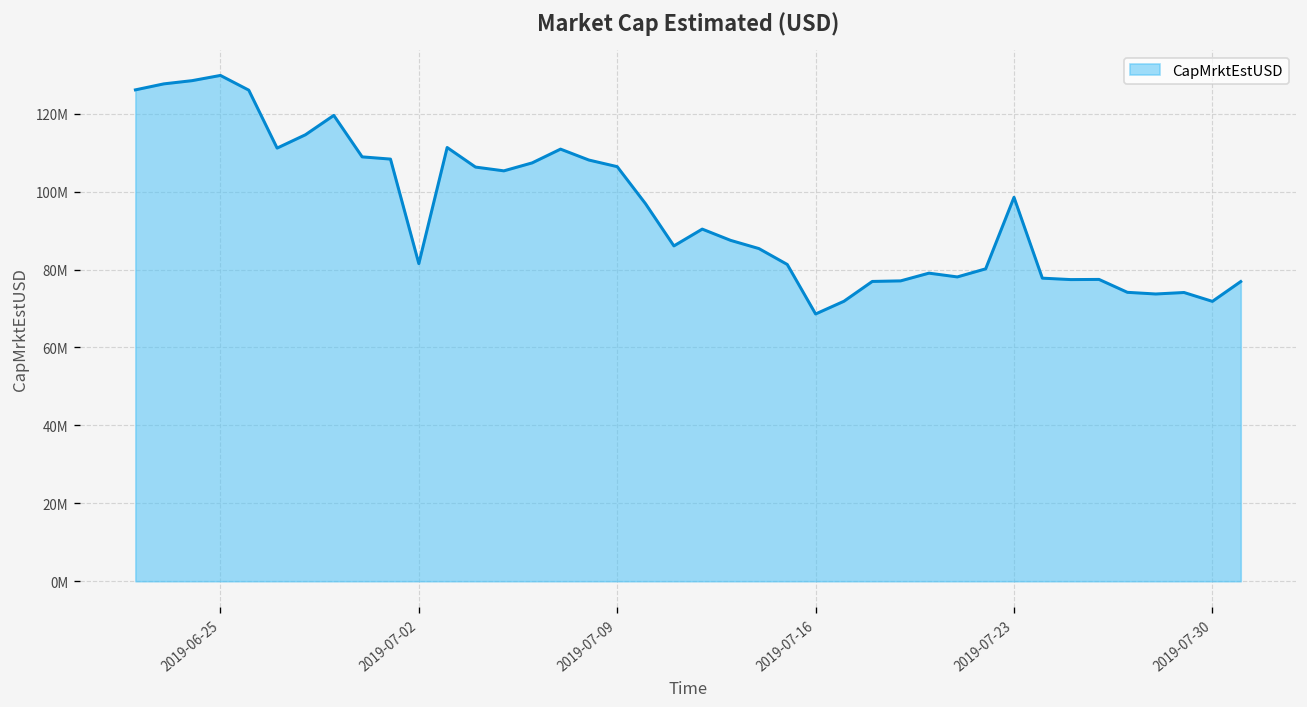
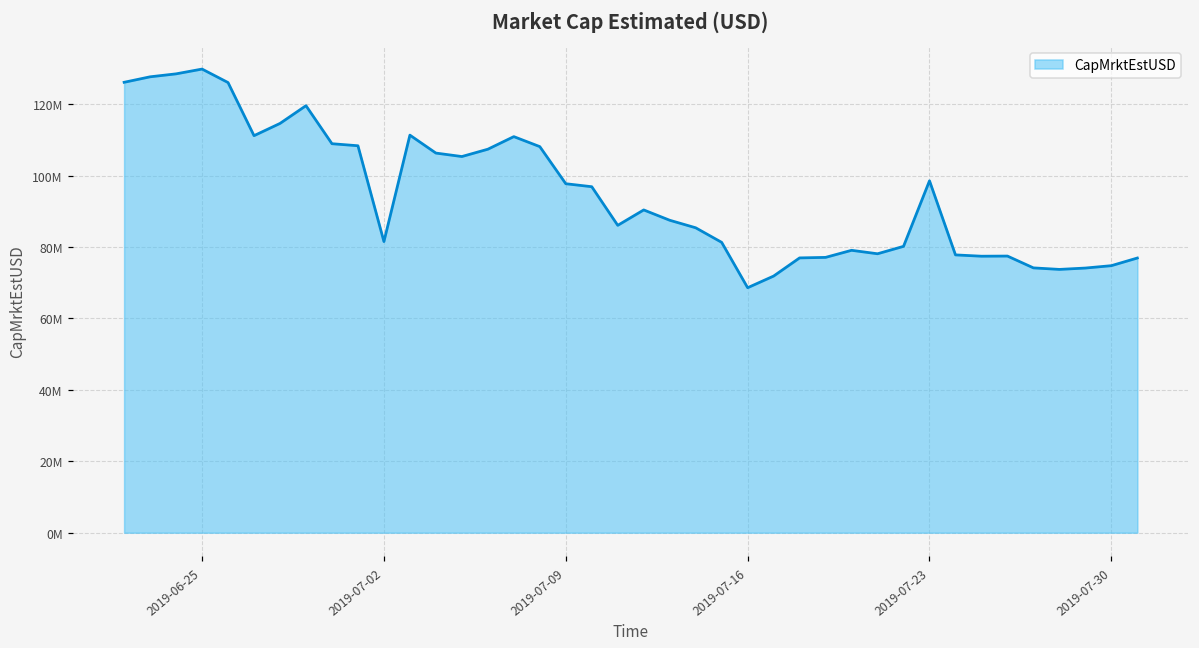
  {
    "2019-06-25": 130000000,
    "2019-07-02": 82000000,
-   "2019-07-09": 106000000,
+   "2019-07-09": 98000000,
    "2019-07-16": 69000000,
    "2019-07-23": 99000000,
-   "2019-07-30": 72000000
+   "2019-07-30": 75000000
  }
